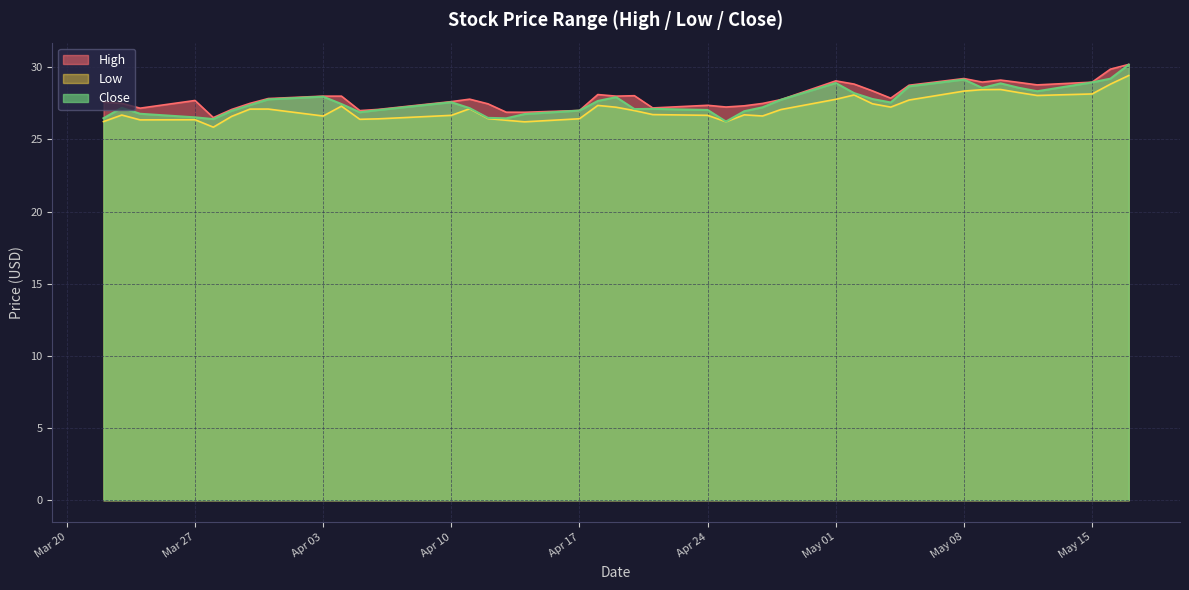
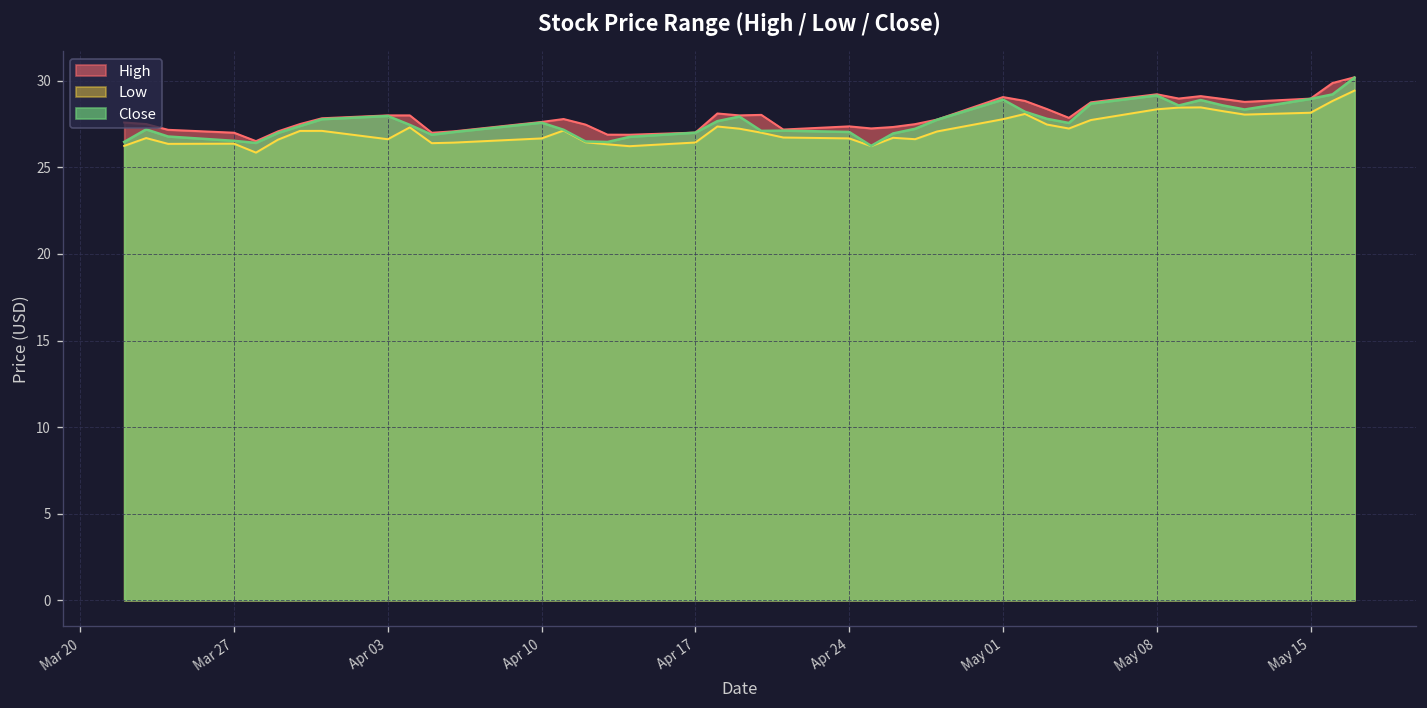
  {
    "High": {
-     "Mar 27": 27.7,
+     "Mar 27": 27.0,
      "Apr 24": 27.4
    },
    "Low": {
      "Apr 03": 26.6,
      "Apr 10": 26.7,
      "Apr 17": 26.4,
      "Apr 24": 26.7,
      "May 01": 27.8,
      "May 08": 28.4,
      "May 15": 28.2
    },
    "Close": {
      "Apr 24": 27.0
    }
  }
